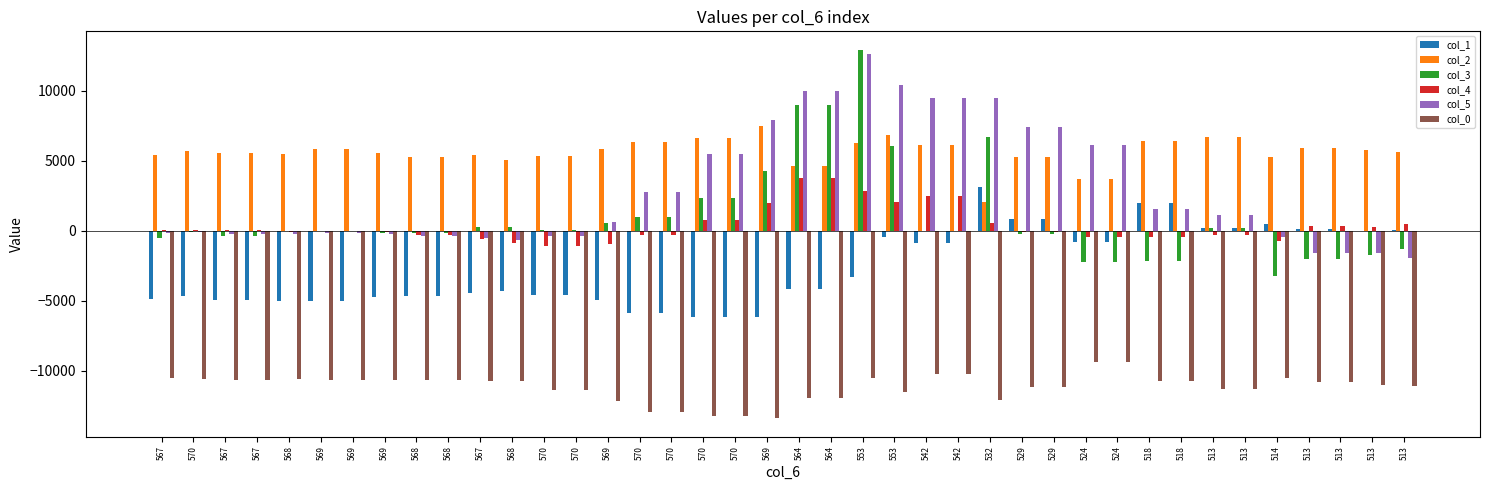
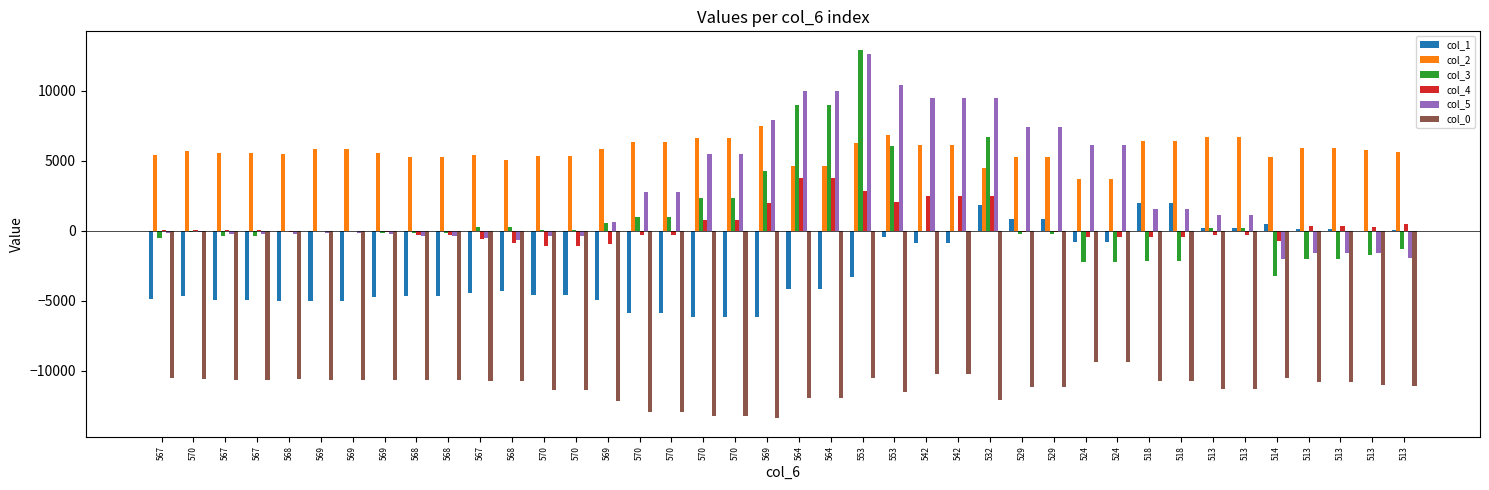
  {
    "col_1": {
-     "532": 3100,
+     "532": 1800,
      "514": 500
    },
    "col_2": {
-     "532": 2000,
+     "532": 4500,
      "514": 5300
    },
    "col_3": {
      "532": 6700,
      "514": -3200
    },
    "col_4": {
-     "532": 500,
+     "532": 2500,
      "514": -800
    },
    "col_5": {
      "532": 9500,
-     "514": -400
+     "514": -2000
    },
    "col_0": {
      "532": -12100,
      "514": -10500
    }
  }
